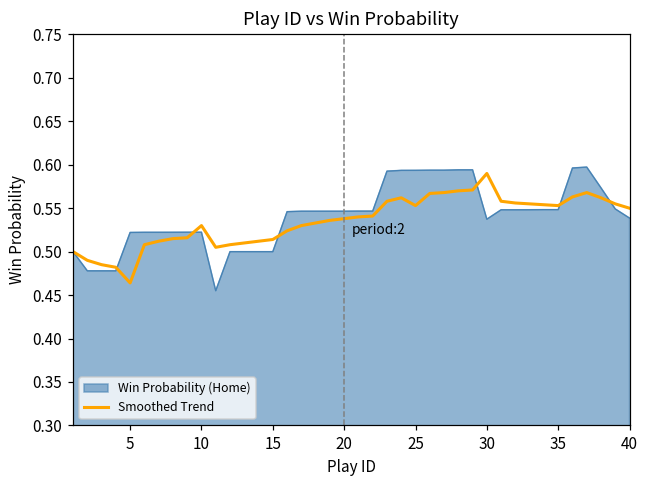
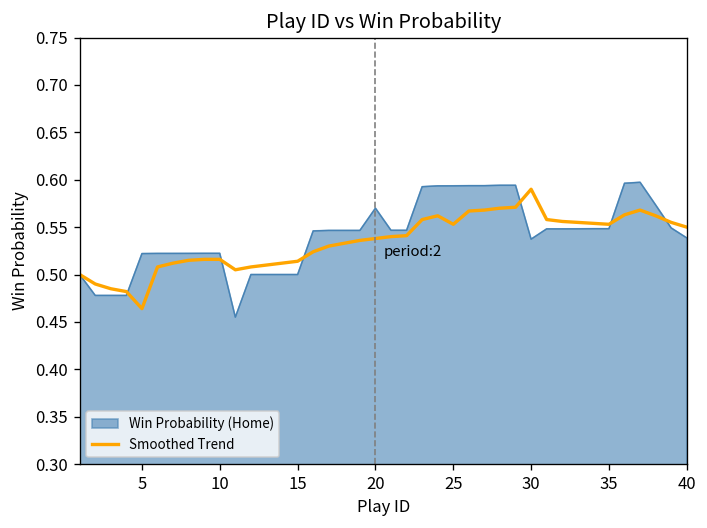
  {
    "Win Probability (Home)": {
      "5": 0.52,
      "10": 0.52,
      "15": 0.50,
-     "20": 0.55,
+     "20": 0.57,
      "25": 0.59,
      "30": 0.54,
      "35": 0.55,
      "40": 0.54
    },
    "Smoothed Trend": {
      "5": 0.46,
-     "10": 0.53,
+     "10": 0.52,
      "15": 0.51,
      "20": 0.54,
      "25": 0.55,
      "30": 0.59,
      "35": 0.55,
      "40": 0.55
    }
  }
